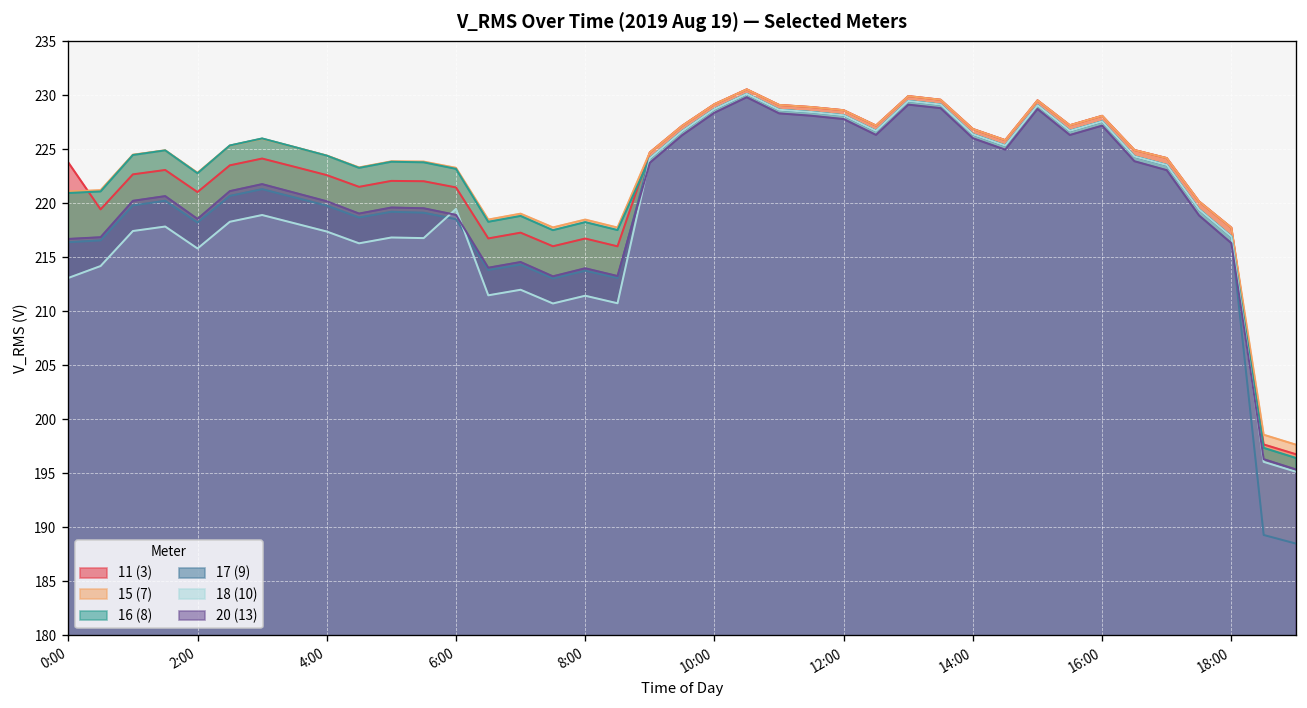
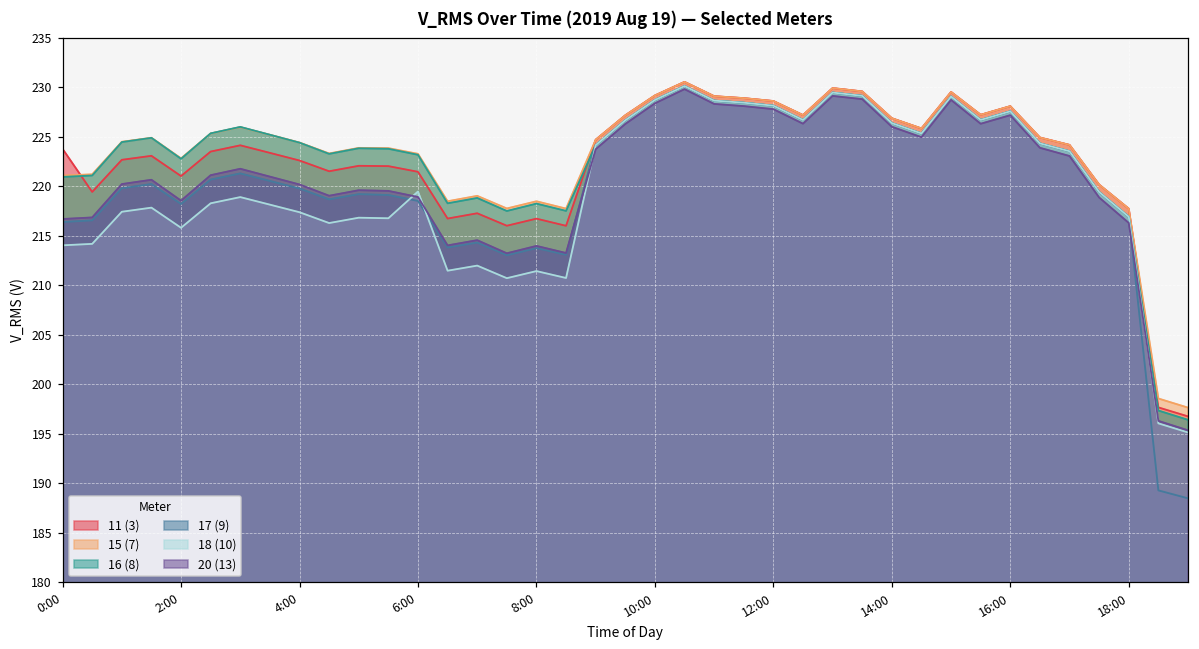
  {
    "11 (3)": {
      "0:00": 224,
      "2:00": 221,
      "4:00": 223,
      "6:00": 221,
      "8:00": 217
    },
    "18 (10)": {
-     "0:00": 213,
+     "0:00": 214,
      "2:00": 216,
      "4:00": 217,
      "6:00": 219,
      "8:00": 211
    }
  }
